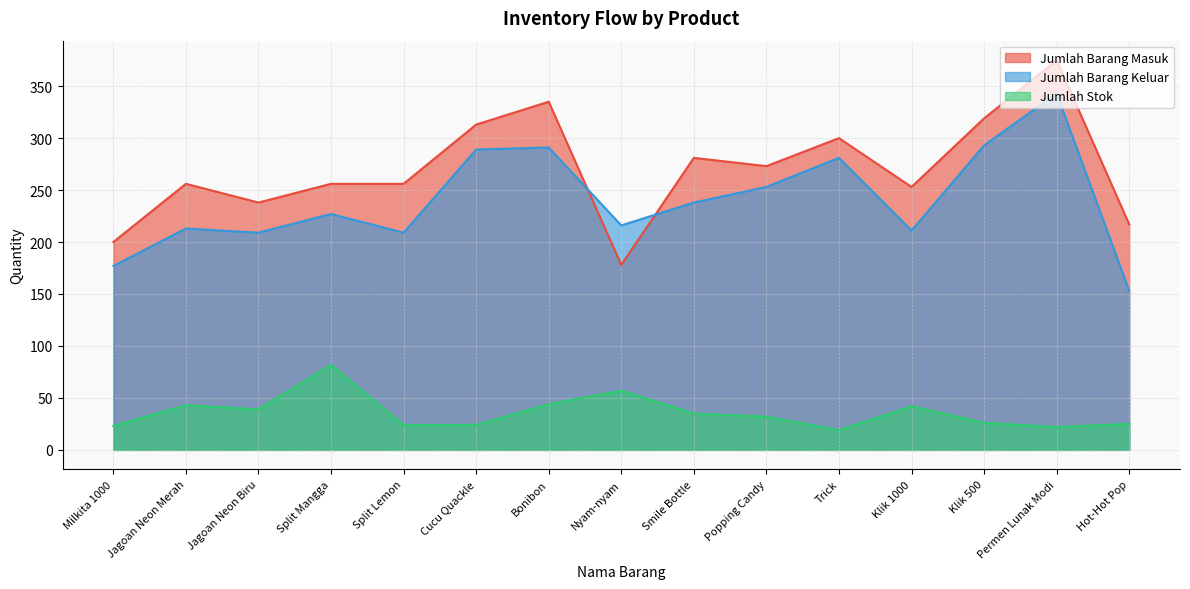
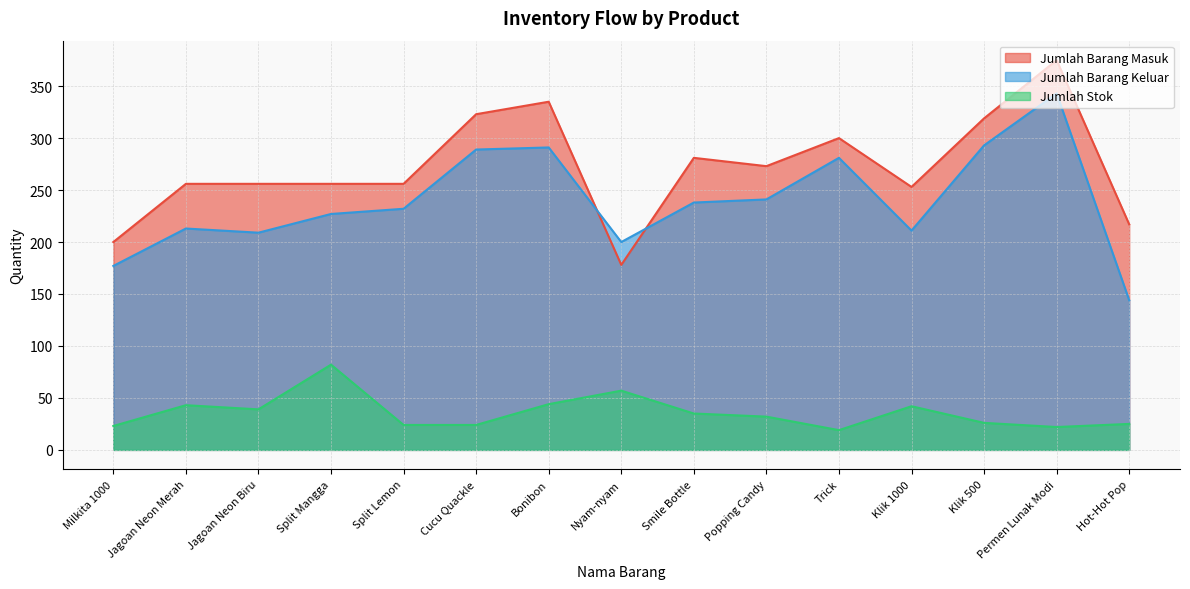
  {
    "Jumlah Barang Masuk": {
      "Milkita 1000": 200,
      "Jagoan Neon Merah": 256,
-     "Jagoan Neon Biru": 238,
+     "Jagoan Neon Biru": 256,
      "Split Mangga": 256,
      "Split Lemon": 256,
-     "Cucu Quackle": 313,
+     "Cucu Quackle": 323,
      "Bonibon": 335,
      "Nyam-nyam": 178,
      "Smile Bottle": 281,
      "Popping Candy": 273,
      "Trick": 300,
      "Klik 1000": 253,
      "Klik 500": 319,
      "Hot-Hot Pop": 217
    },
    "Jumlah Barang Keluar": {
      "Milkita 1000": 177,
      "Jagoan Neon Merah": 213,
      "Jagoan Neon Biru": 209,
      "Split Mangga": 227,
-     "Split Lemon": 209,
+     "Split Lemon": 232,
      "Cucu Quackle": 289,
      "Bonibon": 291,
-     "Nyam-nyam": 216,
+     "Nyam-nyam": 200,
      "Smile Bottle": 238,
-     "Popping Candy": 253,
+     "Popping Candy": 241,
      "Trick": 281,
      "Klik 1000": 211,
      "Klik 500": 293,
-     "Hot-Hot Pop": 153
+     "Hot-Hot Pop": 144
    },
    "Jumlah Stok": {
      "Milkita 1000": 23,
      "Jagoan Neon Merah": 43,
      "Jagoan Neon Biru": 39,
      "Split Mangga": 82,
      "Split Lemon": 24,
      "Cucu Quackle": 24,
      "Bonibon": 44,
      "Nyam-nyam": 57,
      "Smile Bottle": 35,
      "Popping Candy": 32,
      "Trick": 19,
      "Klik 1000": 42,
      "Klik 500": 26,
      "Permen Lunak Modi": 22,
      "Hot-Hot Pop": 25
    }
  }
